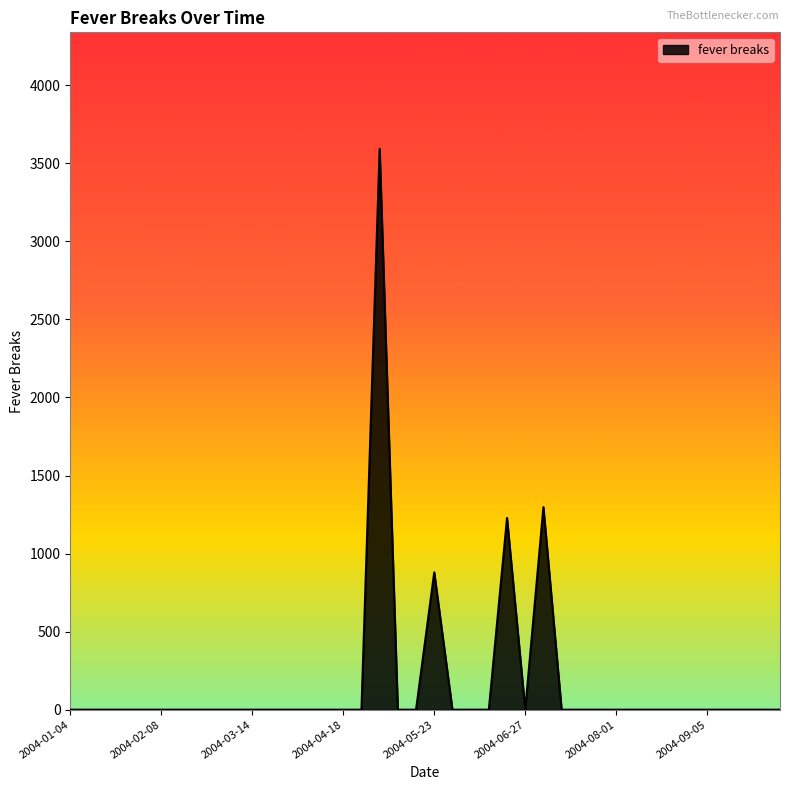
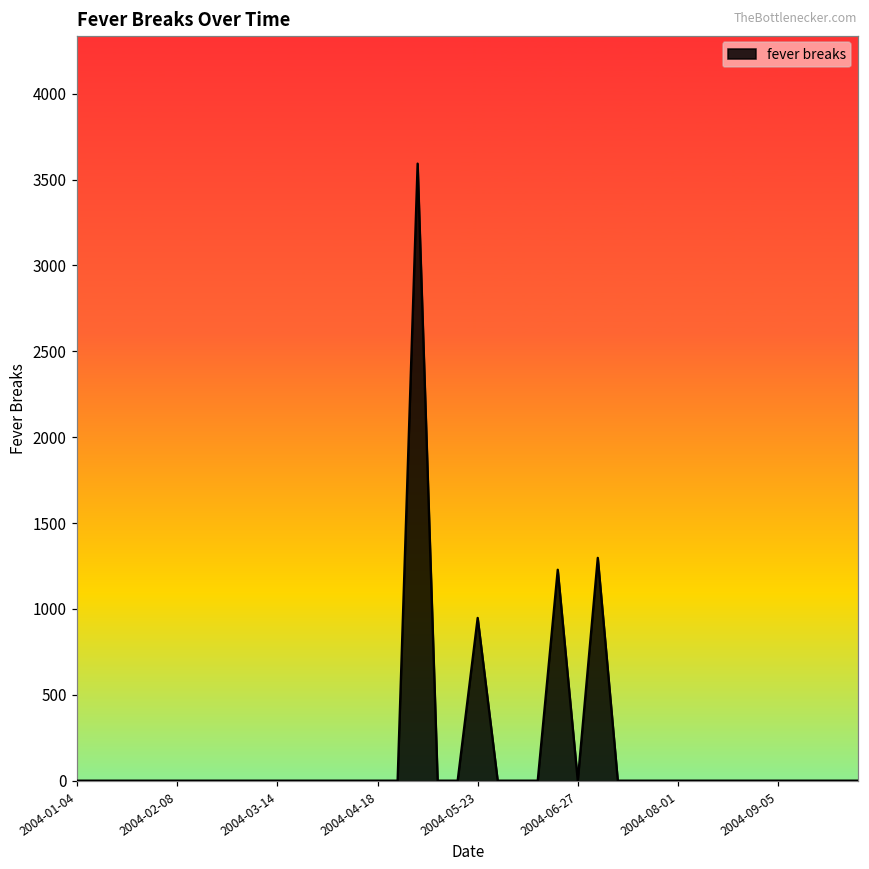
  {
    "2004-01-04": 0,
    "2004-02-08": 0,
    "2004-03-14": 0,
    "2004-04-18": 0,
-   "2004-05-23": 880,
+   "2004-05-23": 950,
    "2004-06-27": 0,
    "2004-08-01": 0,
    "2004-09-05": 0
  }
